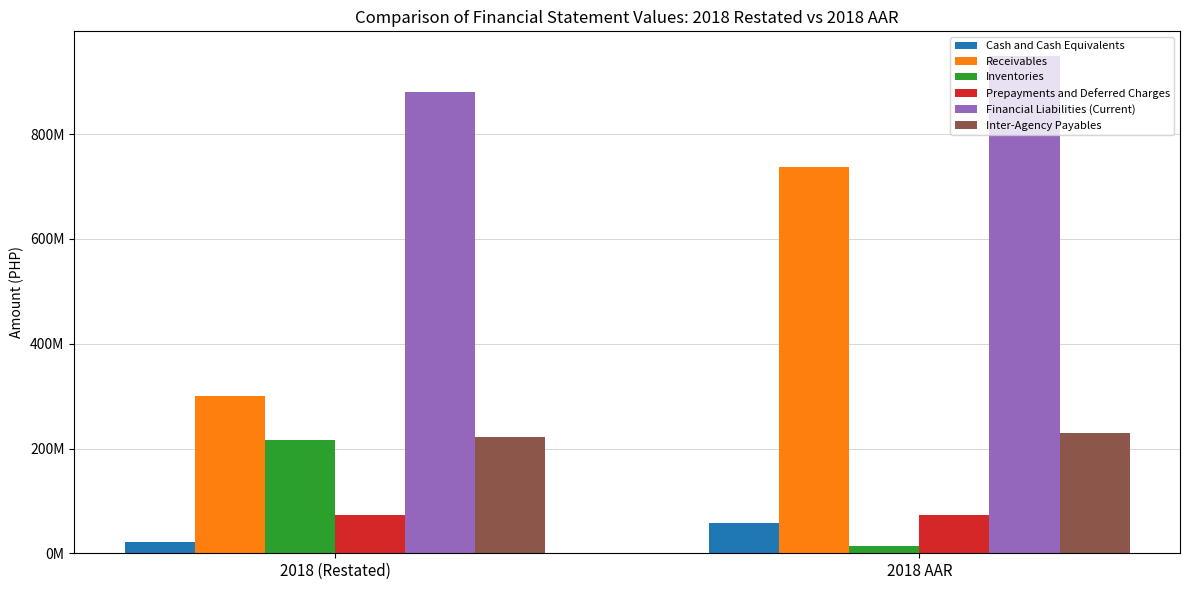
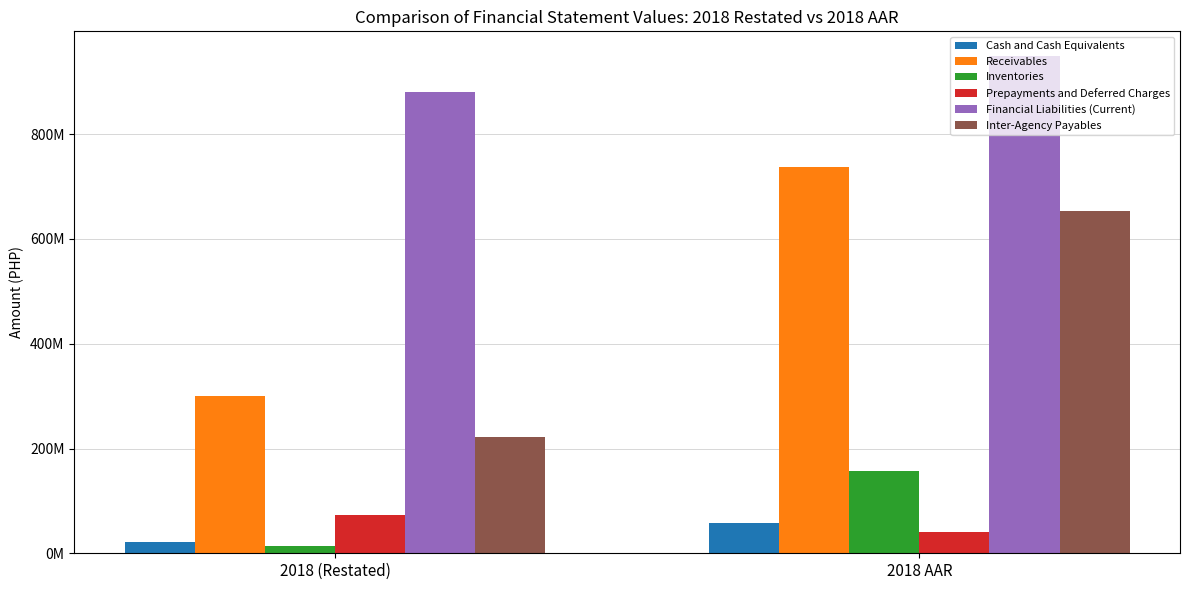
  {
    "Cash and Cash Equivalents": {
      "2018 (Restated)": 20000000,
      "2018 AAR": 60000000
    },
    "Receivables": {
      "2018 (Restated)": 300000000,
      "2018 AAR": 740000000
    },
    "Inventories": {
-     "2018 (Restated)": 220000000,
-     "2018 AAR": 10000000
+     "2018 (Restated)": 10000000,
+     "2018 AAR": 160000000
    },
    "Prepayments and Deferred Charges": {
      "2018 (Restated)": 70000000,
-     "2018 AAR": 70000000
+     "2018 AAR": 40000000
    },
    "Financial Liabilities (Current)": {
      "2018 (Restated)": 880000000
    },
    "Inter-Agency Payables": {
      "2018 (Restated)": 220000000,
-     "2018 AAR": 230000000
+     "2018 AAR": 650000000
    }
  }
